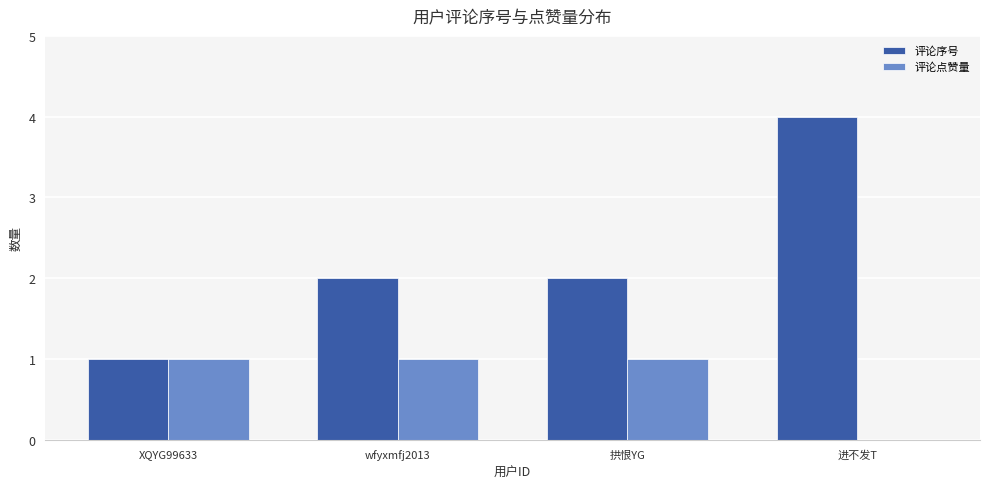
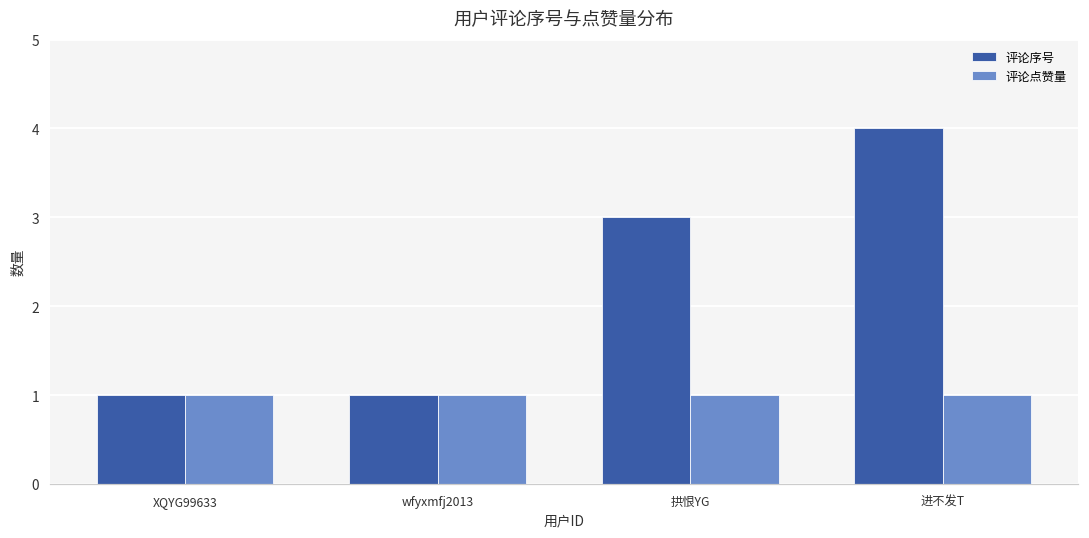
  {
    "评论序号": {
      "XQYG99633": 1,
-     "wfyxmfj2013": 2,
-     "拱恨YG": 2,
+     "wfyxmfj2013": 1,
+     "拱恨YG": 3,
      "进不发T": 4
    },
    "评论点赞量": {
      "XQYG99633": 1,
      "wfyxmfj2013": 1,
      "拱恨YG": 1,
-     "进不发T": 0
+     "进不发T": 1
    }
  }
